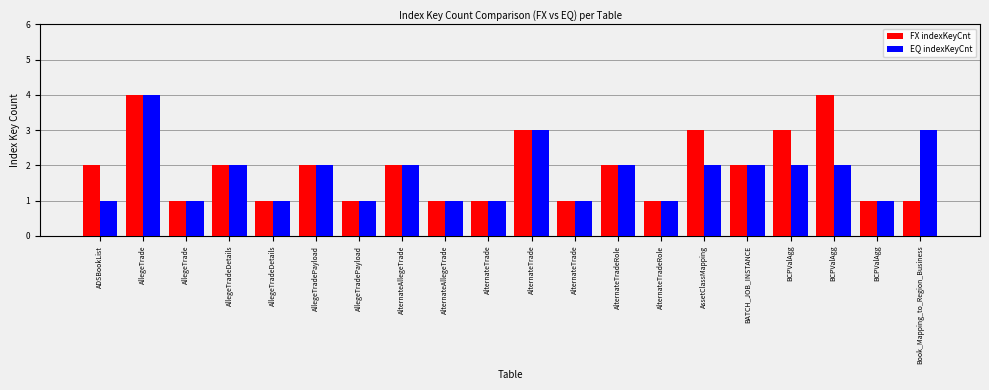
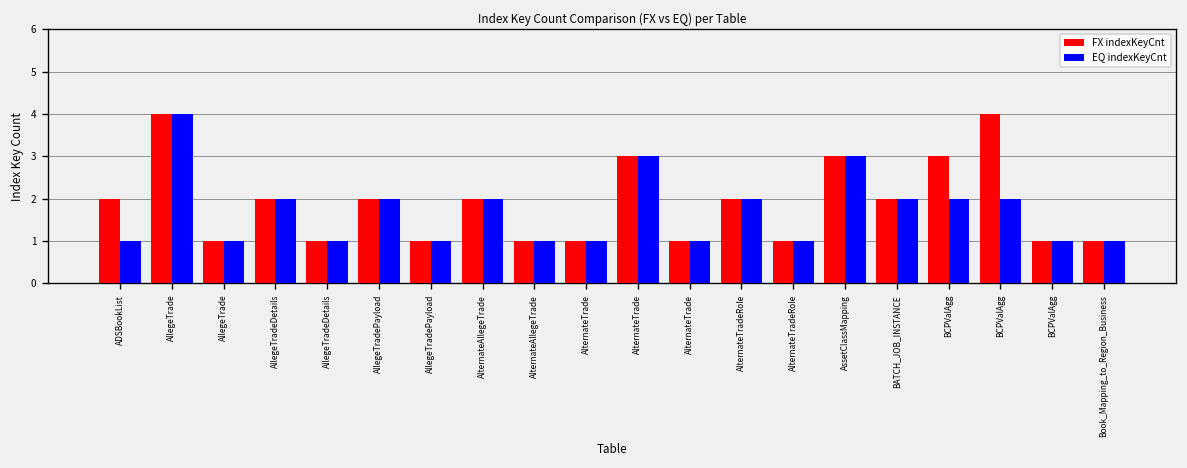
  {
    "FX indexKeyCnt": {
      "ADSBookList": 2,
      "AssetClassMapping": 3,
      "BATCH_JOB_INSTANCE": 2,
      "Book_Mapping_to_Region_Business": 1
    },
    "EQ indexKeyCnt": {
      "ADSBookList": 1,
-     "AssetClassMapping": 2,
+     "AssetClassMapping": 3,
      "BATCH_JOB_INSTANCE": 2,
-     "Book_Mapping_to_Region_Business": 3
+     "Book_Mapping_to_Region_Business": 1
    }
  }
